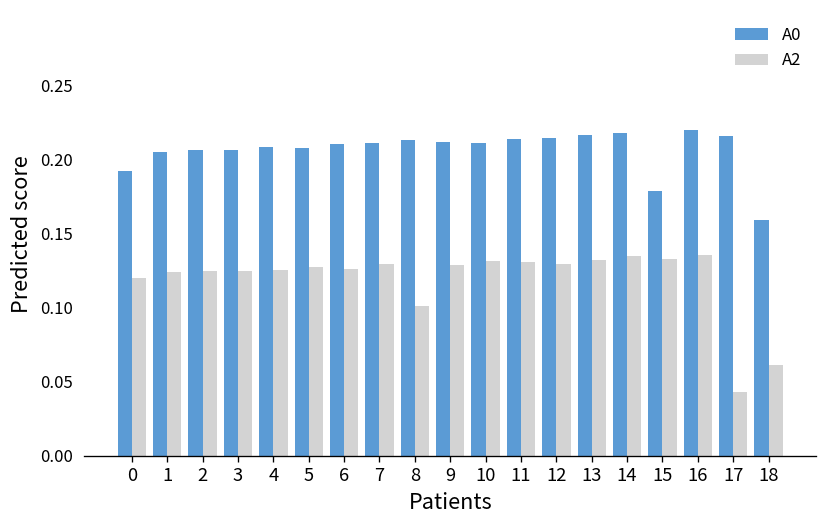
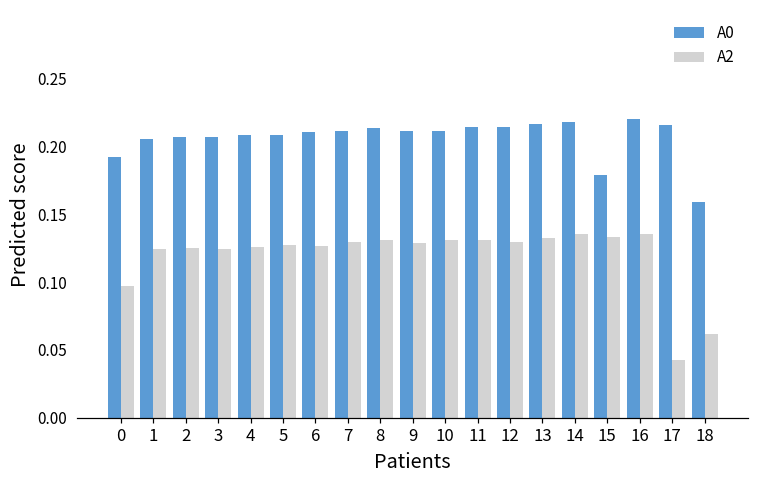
  {
    "A0": {
      "0": 0.192,
      "1": 0.206,
      "2": 0.207,
      "3": 0.207,
      "4": 0.209,
      "5": 0.208,
      "6": 0.211,
      "7": 0.211,
      "8": 0.213,
      "9": 0.212,
      "10": 0.211,
      "11": 0.214,
      "12": 0.215,
      "13": 0.217,
      "14": 0.218,
      "15": 0.179,
      "16": 0.220,
      "17": 0.216,
      "18": 0.159
    },
    "A2": {
-     "0": 0.120,
+     "0": 0.097,
      "1": 0.124,
      "2": 0.125,
      "3": 0.125,
      "4": 0.126,
      "5": 0.128,
      "6": 0.127,
      "7": 0.129,
-     "8": 0.101,
+     "8": 0.131,
      "9": 0.129,
      "10": 0.131,
      "11": 0.131,
      "12": 0.130,
      "13": 0.133,
      "14": 0.135,
      "15": 0.133,
      "16": 0.136,
      "17": 0.043,
      "18": 0.061
    }
  }
